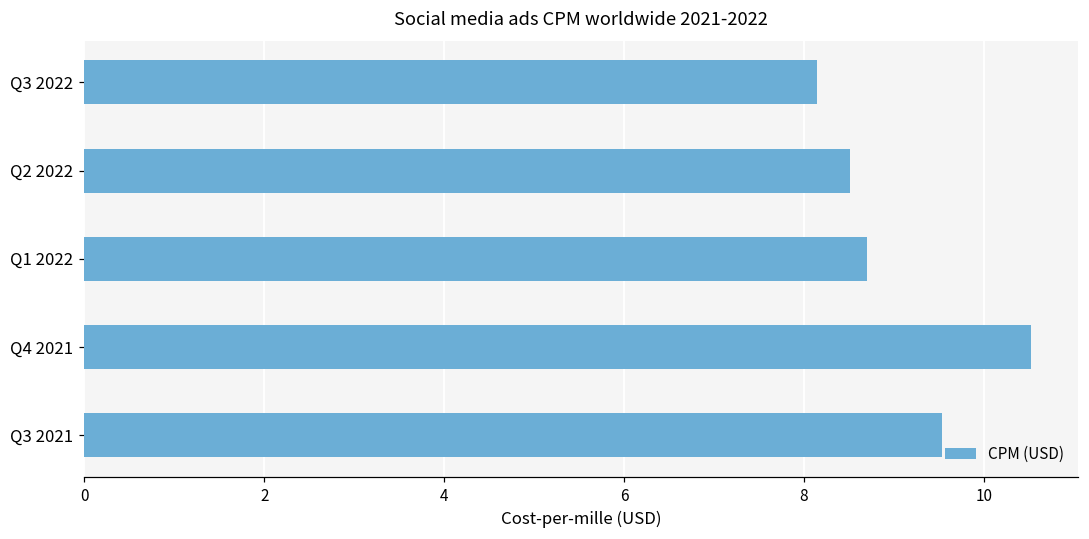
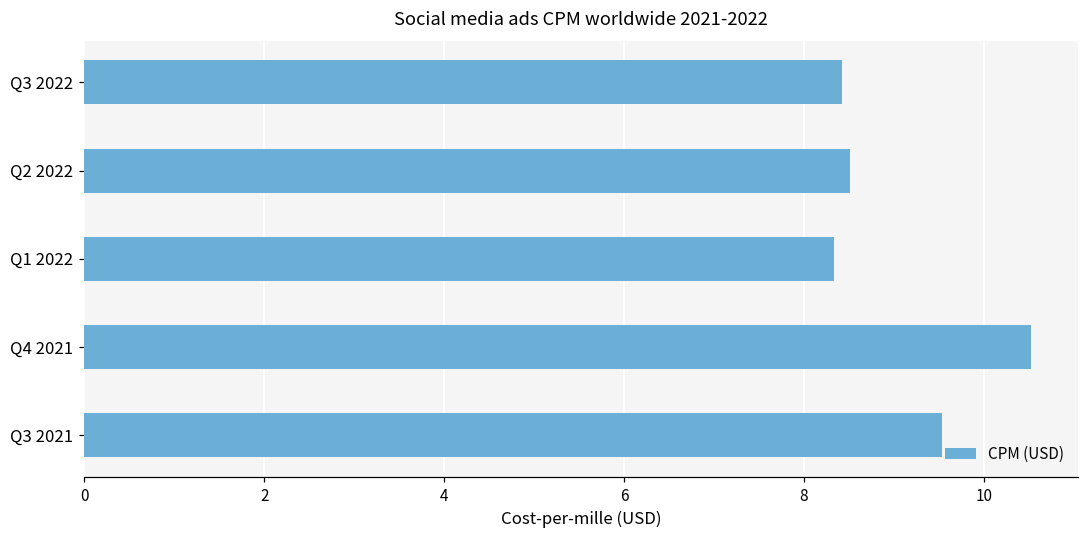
  {
-   "Q3 2022": 8.2,
+   "Q3 2022": 8.4,
    "Q2 2022": 8.5,
-   "Q1 2022": 8.7,
+   "Q1 2022": 8.3,
    "Q4 2021": 10.5,
    "Q3 2021": 9.5
  }
